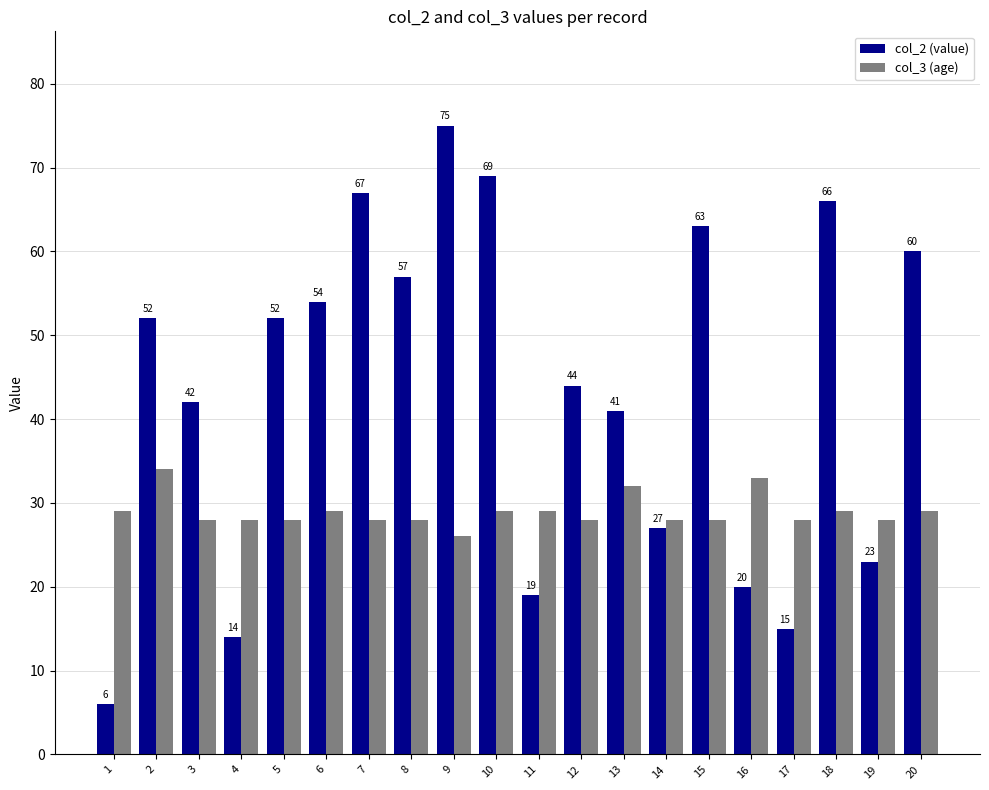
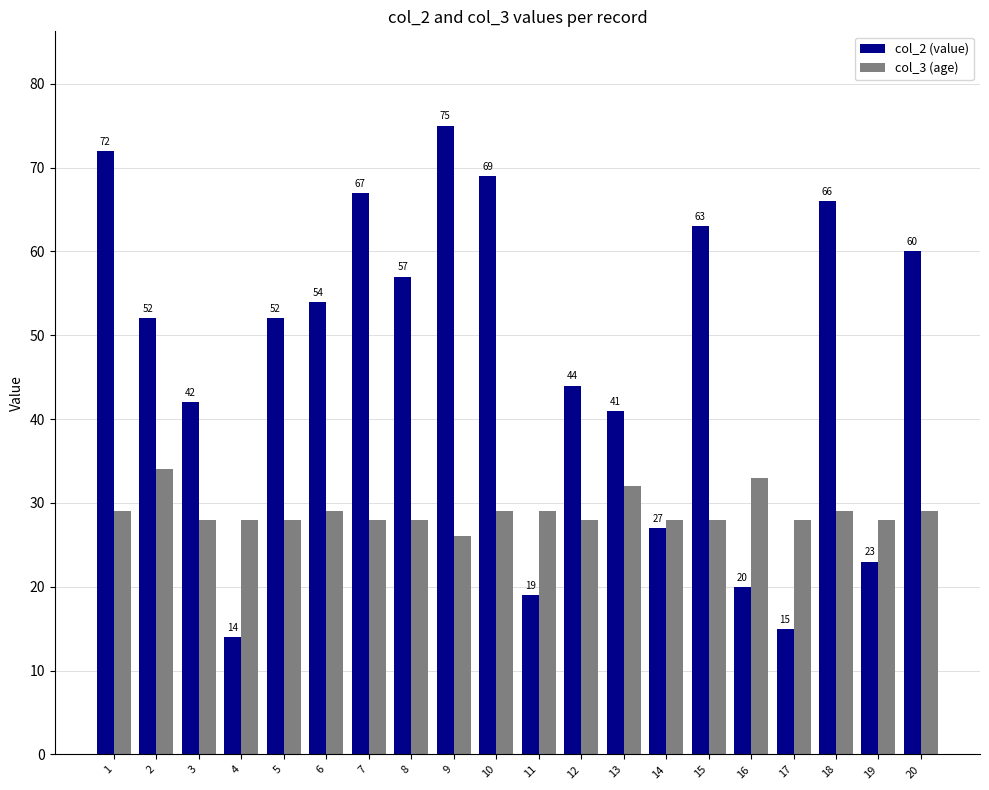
  {
    "col_2 (value)": {
-     "1": 6,
+     "1": 72,
      "2": 52,
      "3": 42,
      "4": 14,
      "5": 52,
      "6": 54,
      "7": 67,
      "8": 57,
      "9": 75,
      "10": 69,
      "11": 19,
      "12": 44,
      "13": 41,
      "14": 27,
      "15": 63,
      "16": 20,
      "17": 15,
      "18": 66,
      "19": 23,
      "20": 60
    },
    "col_3 (age)": {
      "1": 29,
      "2": 34,
      "3": 28,
      "4": 28,
      "5": 28,
      "6": 29,
      "7": 28,
      "8": 28,
      "9": 26,
      "10": 29,
      "11": 29,
      "12": 28,
      "13": 32,
      "14": 28,
      "15": 28,
      "16": 33,
      "17": 28,
      "18": 29,
      "19": 28,
      "20": 29
    }
  }
